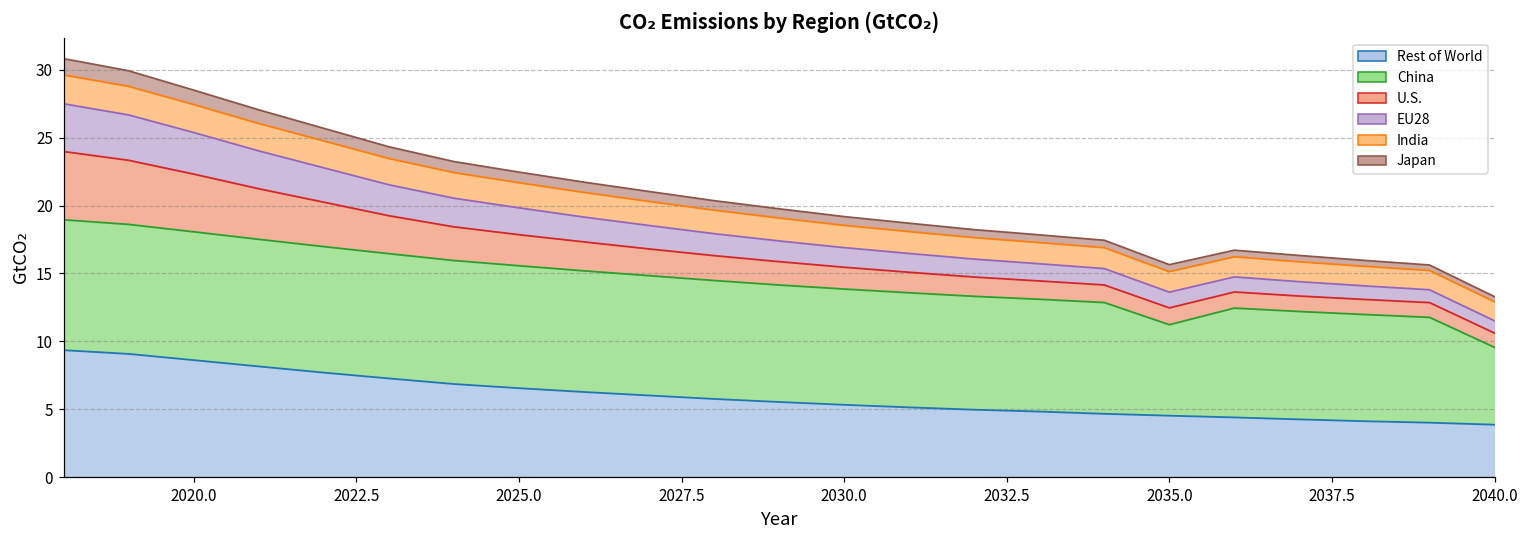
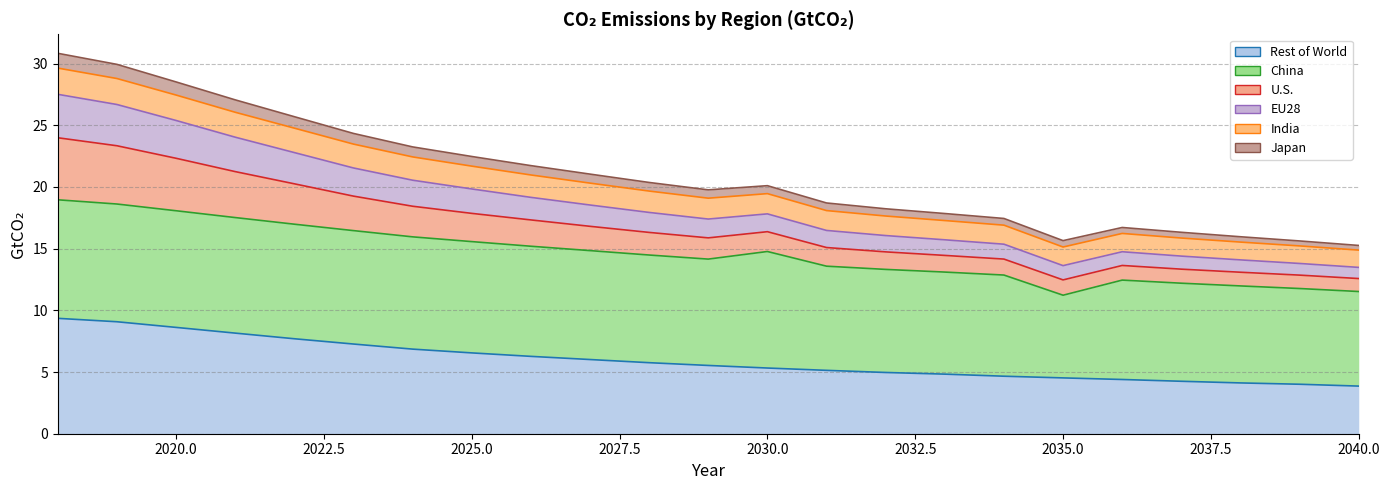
  {
    "China": {
      "2020.0": 9.5,
      "2025.0": 9.0,
-     "2030.0": 8.5,
+     "2030.0": 9.4,
      "2035.0": 6.7,
-     "2040.0": 5.7
+     "2040.0": 7.7
    }
  }
